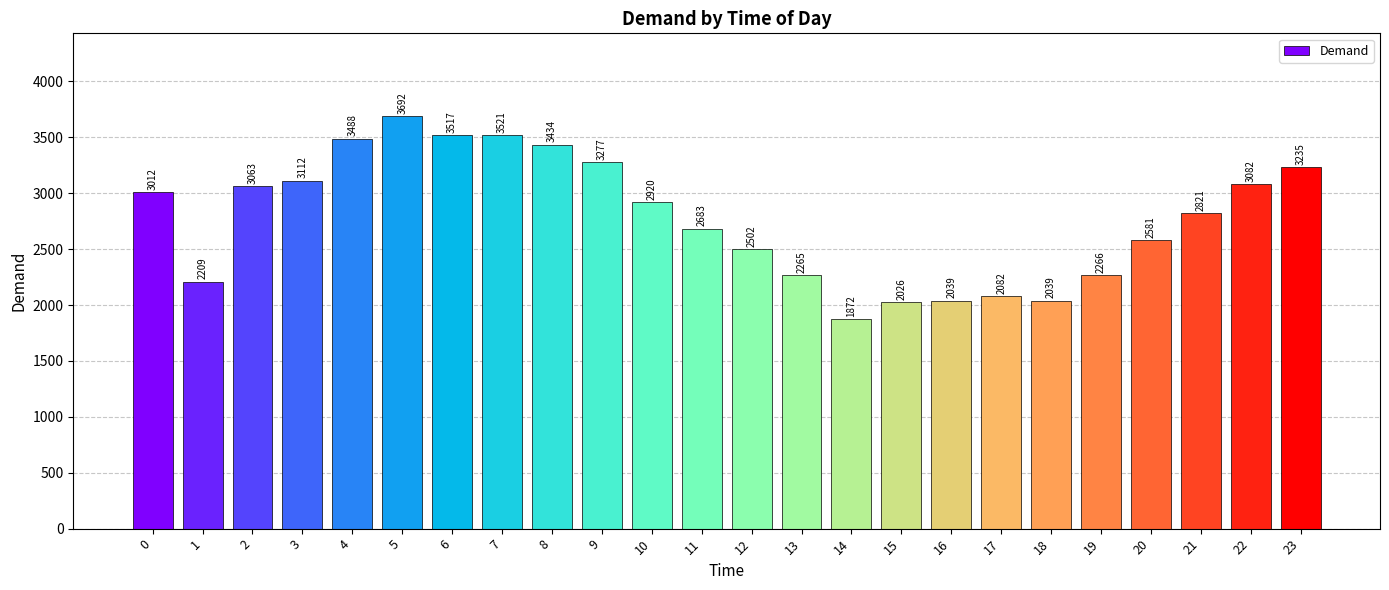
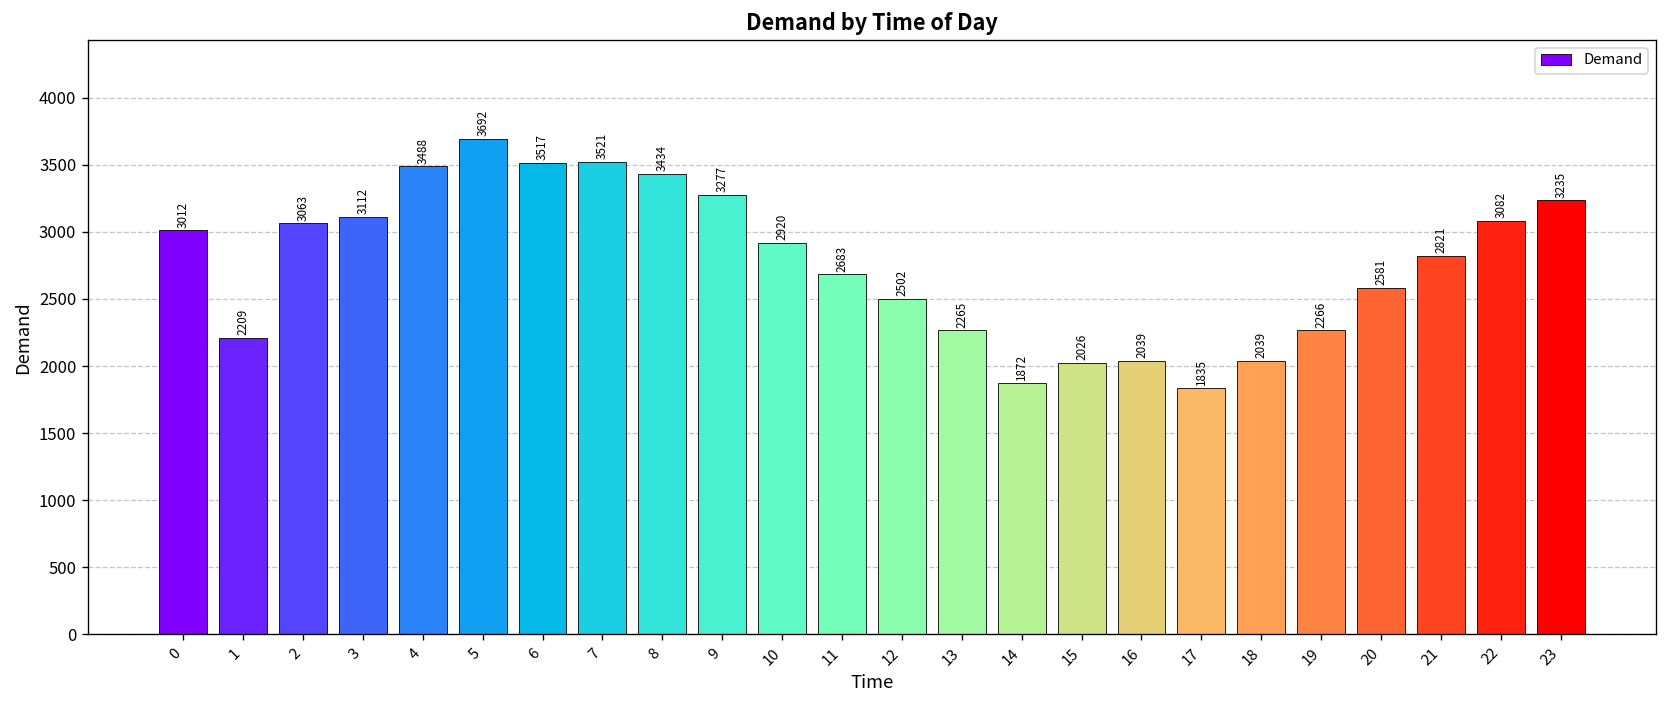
  {
    "0": 3012,
    "1": 2209,
    "2": 3063,
    "3": 3112,
    "4": 3488,
    "5": 3692,
    "6": 3517,
    "7": 3521,
    "8": 3434,
    "9": 3277,
    "10": 2920,
    "11": 2683,
    "12": 2502,
    "13": 2265,
    "14": 1872,
    "15": 2026,
    "16": 2039,
-   "17": 2082,
+   "17": 1835,
    "18": 2039,
    "19": 2266,
    "20": 2581,
    "21": 2821,
    "22": 3082,
    "23": 3235
  }
